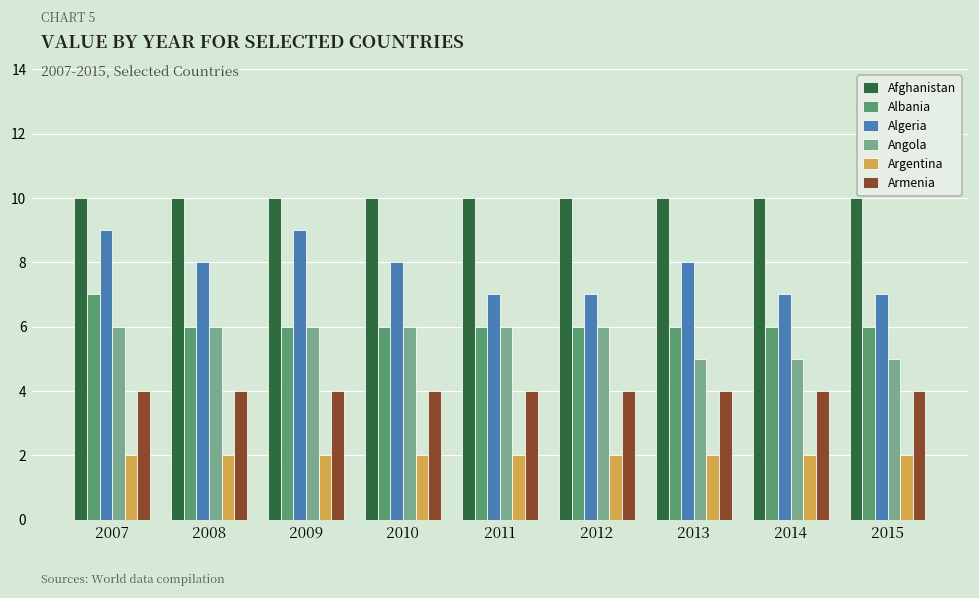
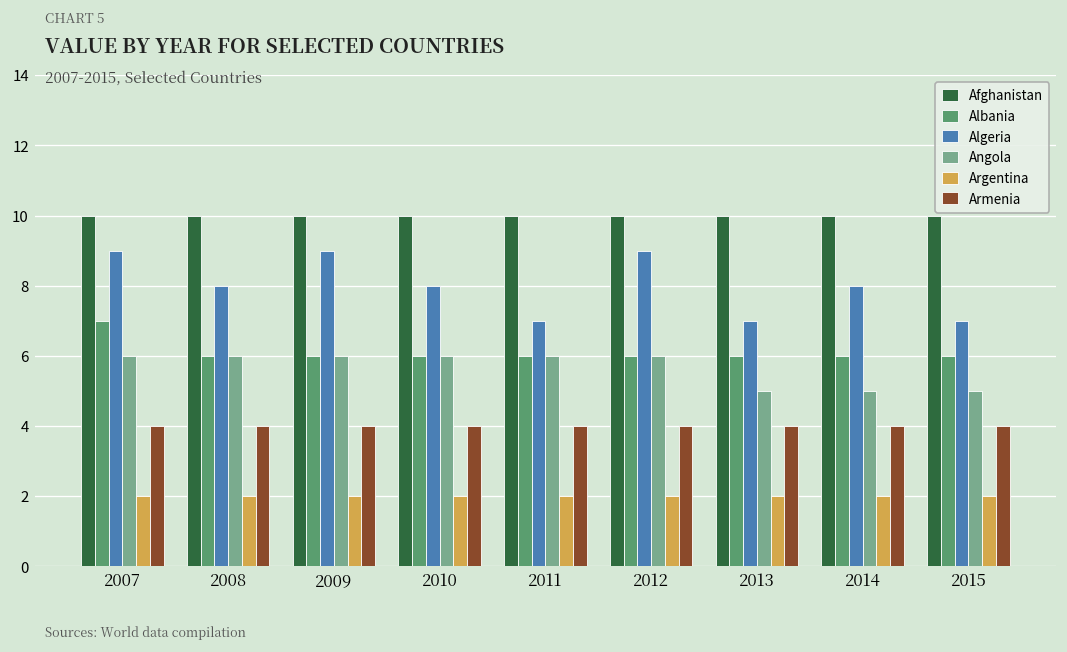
  {
    "Afghanistan": {
      "2007": 10,
      "2008": 10,
      "2009": 10,
      "2010": 10,
      "2011": 10,
      "2012": 10,
      "2013": 10,
      "2014": 10,
      "2015": 10
    },
    "Algeria": {
      "2007": 9,
      "2008": 8,
      "2009": 9,
      "2010": 8,
      "2011": 7,
-     "2012": 7,
-     "2013": 8,
-     "2014": 7,
+     "2012": 9,
+     "2013": 7,
+     "2014": 8,
      "2015": 7
    },
    "Argentina": {
      "2007": 2,
      "2008": 2,
      "2009": 2,
      "2010": 2,
      "2011": 2,
      "2012": 2,
      "2013": 2,
      "2014": 2,
      "2015": 2
    },
    "Armenia": {
      "2007": 4,
      "2008": 4,
      "2009": 4,
      "2010": 4,
      "2011": 4,
      "2012": 4,
      "2013": 4,
      "2014": 4,
      "2015": 4
    }
  }
